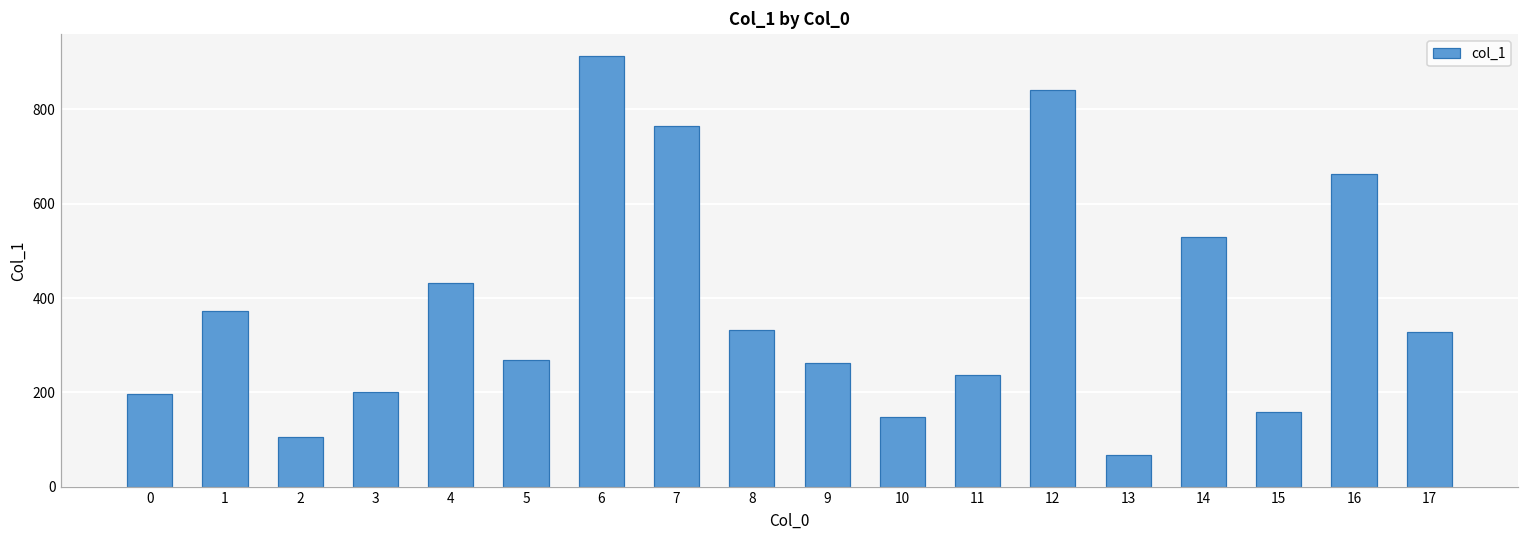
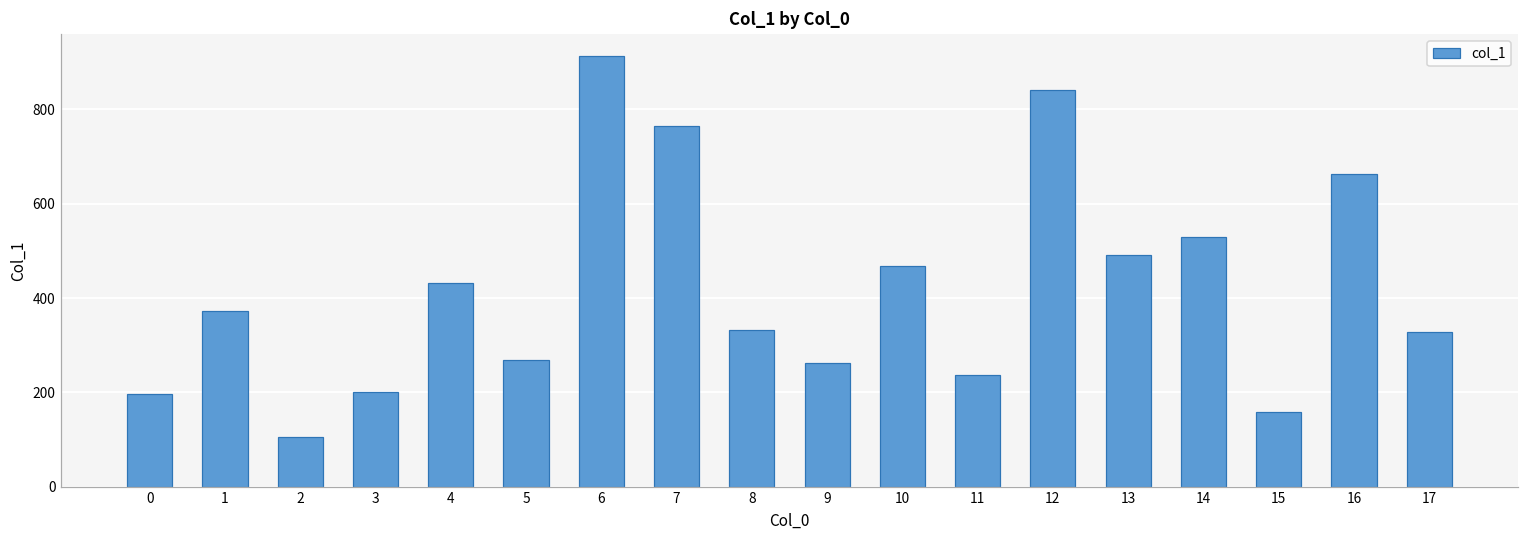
  {
    "0": 200,
    "1": 370,
    "2": 110,
    "3": 200,
    "4": 430,
    "5": 270,
    "6": 910,
    "7": 770,
    "8": 330,
    "9": 260,
-   "10": 150,
+   "10": 470,
    "11": 240,
    "12": 840,
-   "13": 70,
+   "13": 490,
    "14": 530,
    "15": 160,
    "16": 660,
    "17": 330
  }
